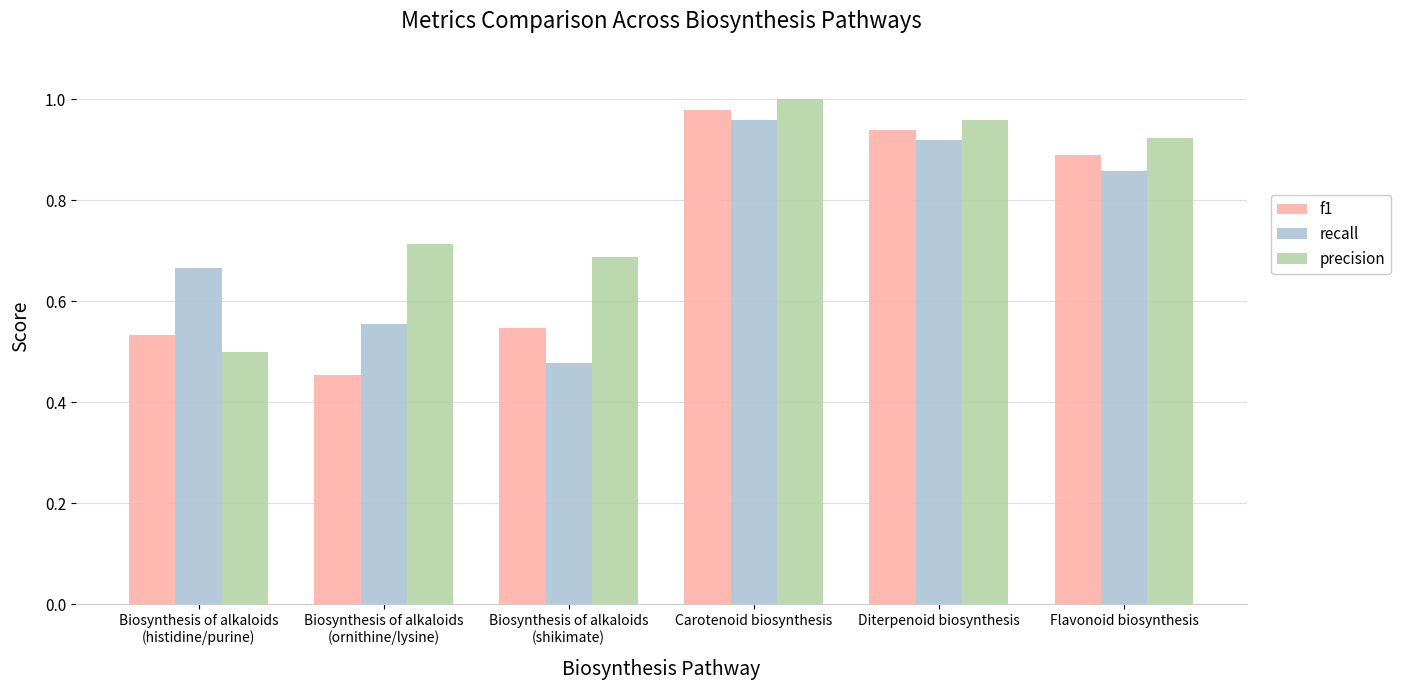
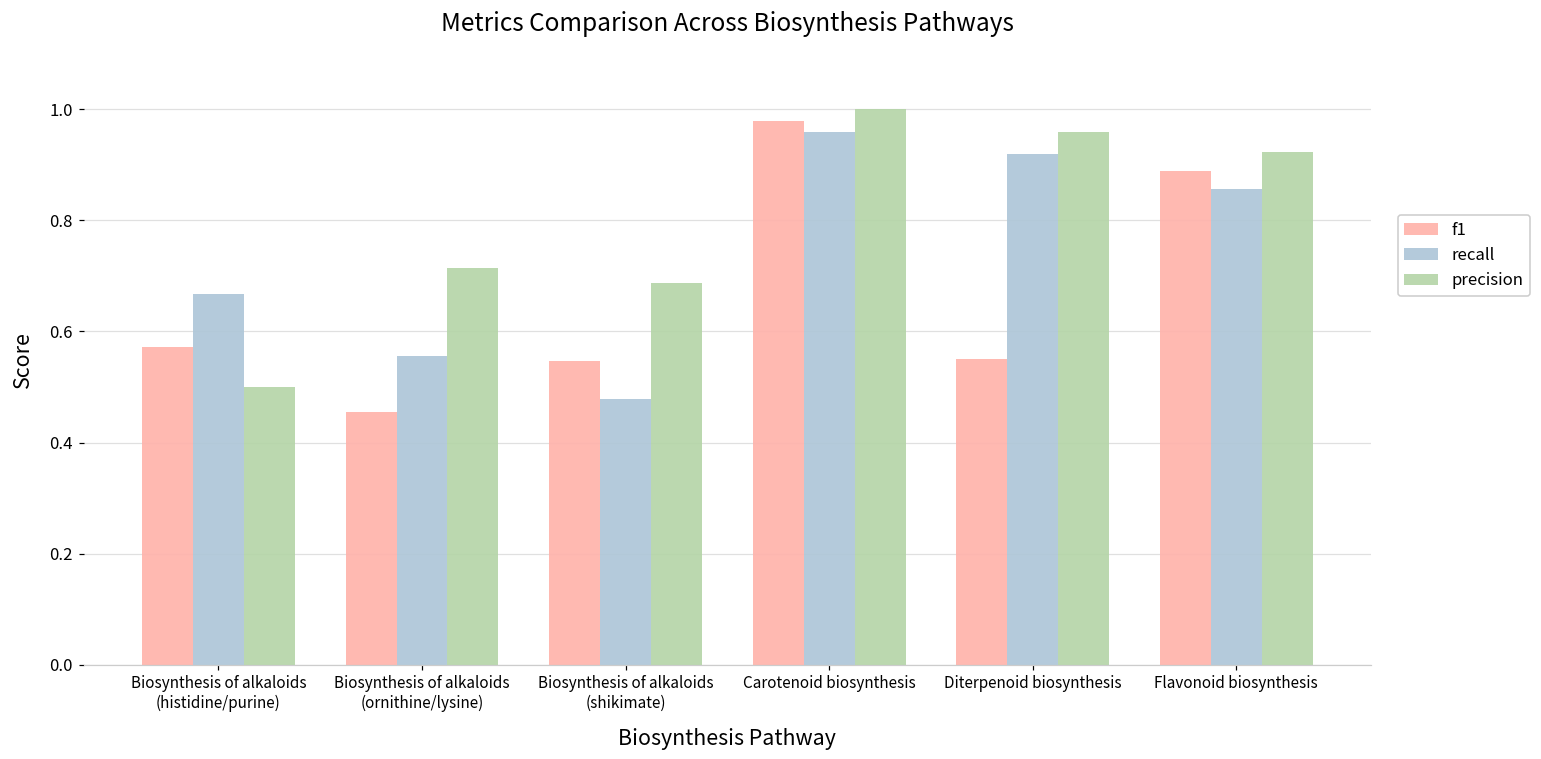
  {
    "f1": {
-     "Biosynthesis of alkaloids (histidine/purine)": 0.53,
+     "Biosynthesis of alkaloids (histidine/purine)": 0.57,
      "Biosynthesis of alkaloids (ornithine/lysine)": 0.46,
      "Biosynthesis of alkaloids (shikimate)": 0.55,
      "Carotenoid biosynthesis": 0.98,
-     "Diterpenoid biosynthesis": 0.94,
+     "Diterpenoid biosynthesis": 0.55,
      "Flavonoid biosynthesis": 0.89
    }
  }
